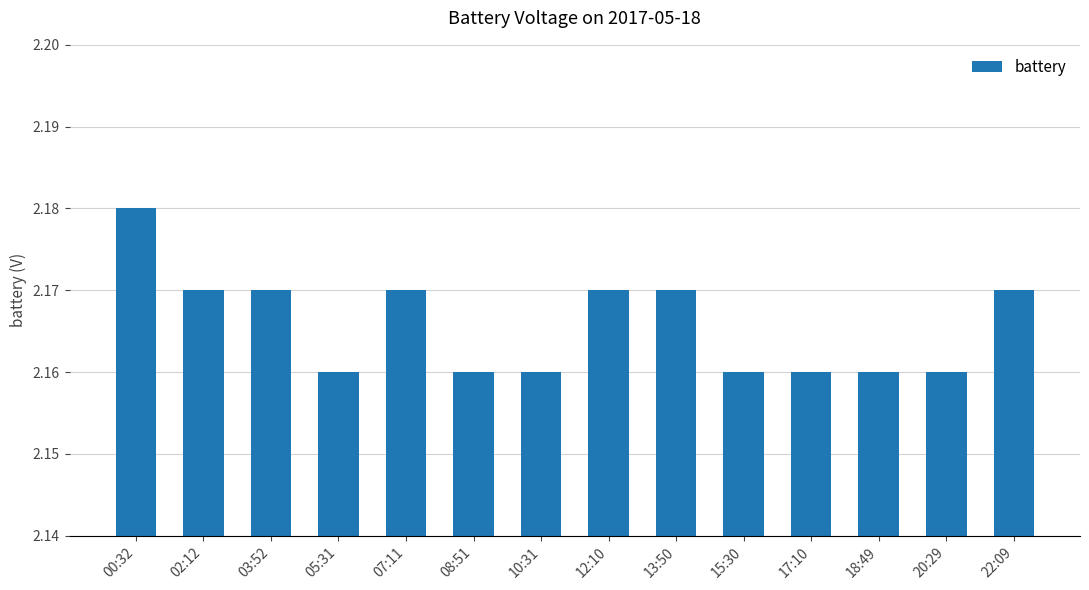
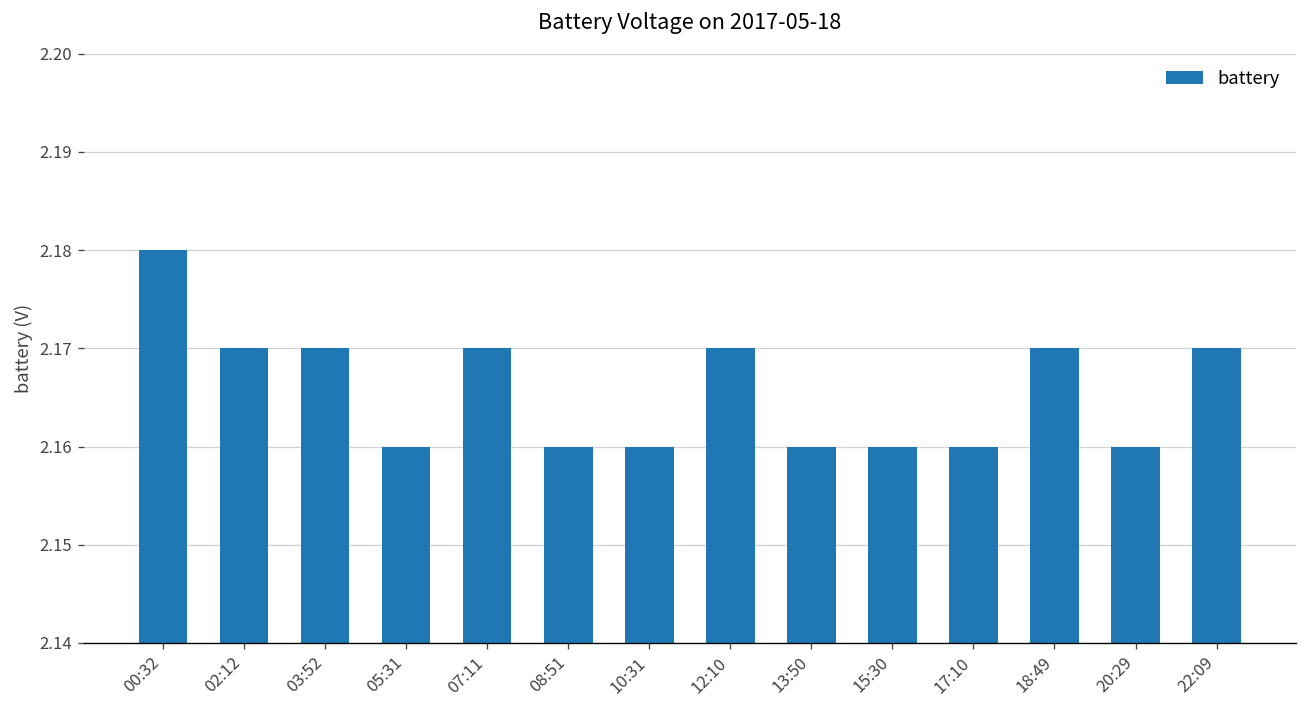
  {
    "00:32": 2.18,
    "02:12": 2.17,
    "03:52": 2.17,
    "05:31": 2.16,
    "07:11": 2.17,
    "08:51": 2.16,
    "10:31": 2.16,
    "12:10": 2.17,
-   "13:50": 2.17,
+   "13:50": 2.16,
    "15:30": 2.16,
    "17:10": 2.16,
-   "18:49": 2.16,
+   "18:49": 2.17,
    "20:29": 2.16,
    "22:09": 2.17
  }
